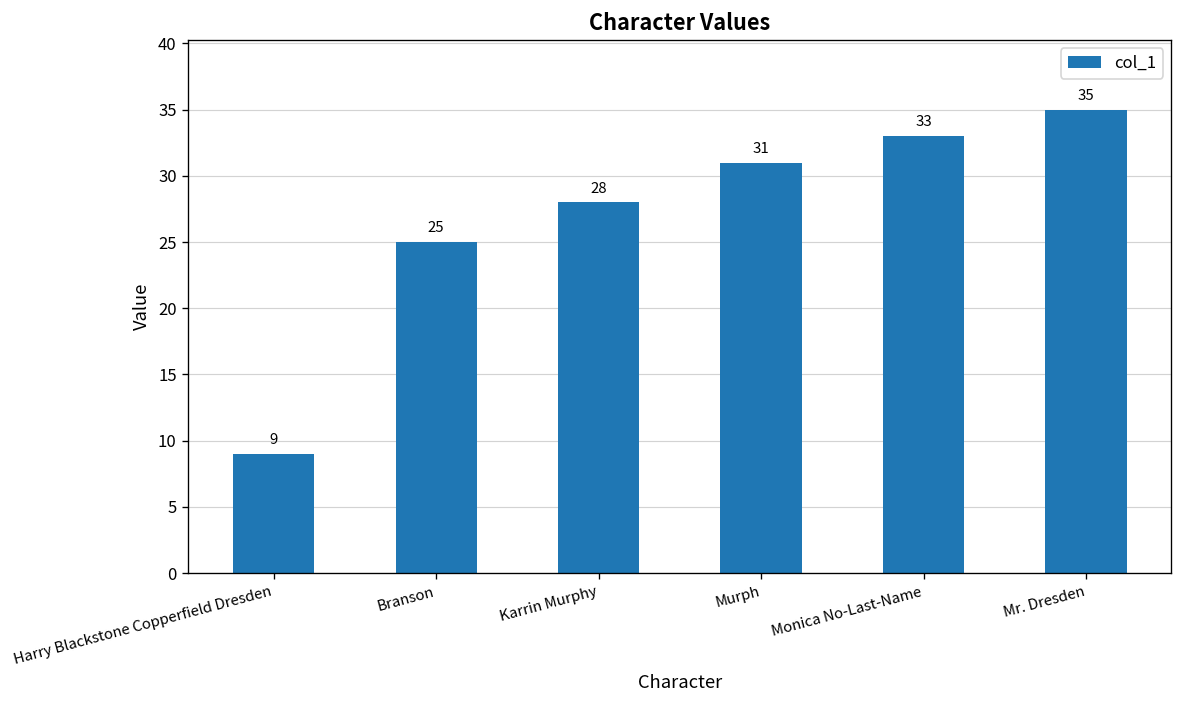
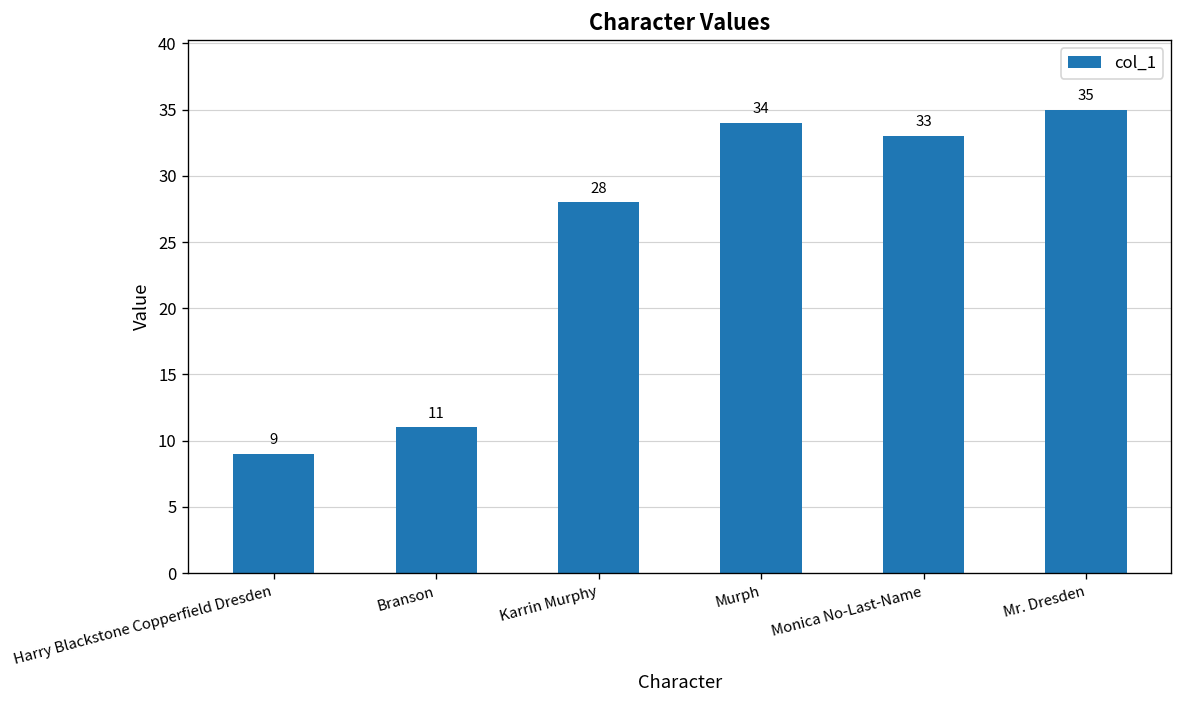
  {
    "Harry Blackstone Copperfield Dresden": 9,
-   "Branson": 25,
+   "Branson": 11,
    "Karrin Murphy": 28,
-   "Murph": 31,
+   "Murph": 34,
    "Monica No-Last-Name": 33,
    "Mr. Dresden": 35
  }
